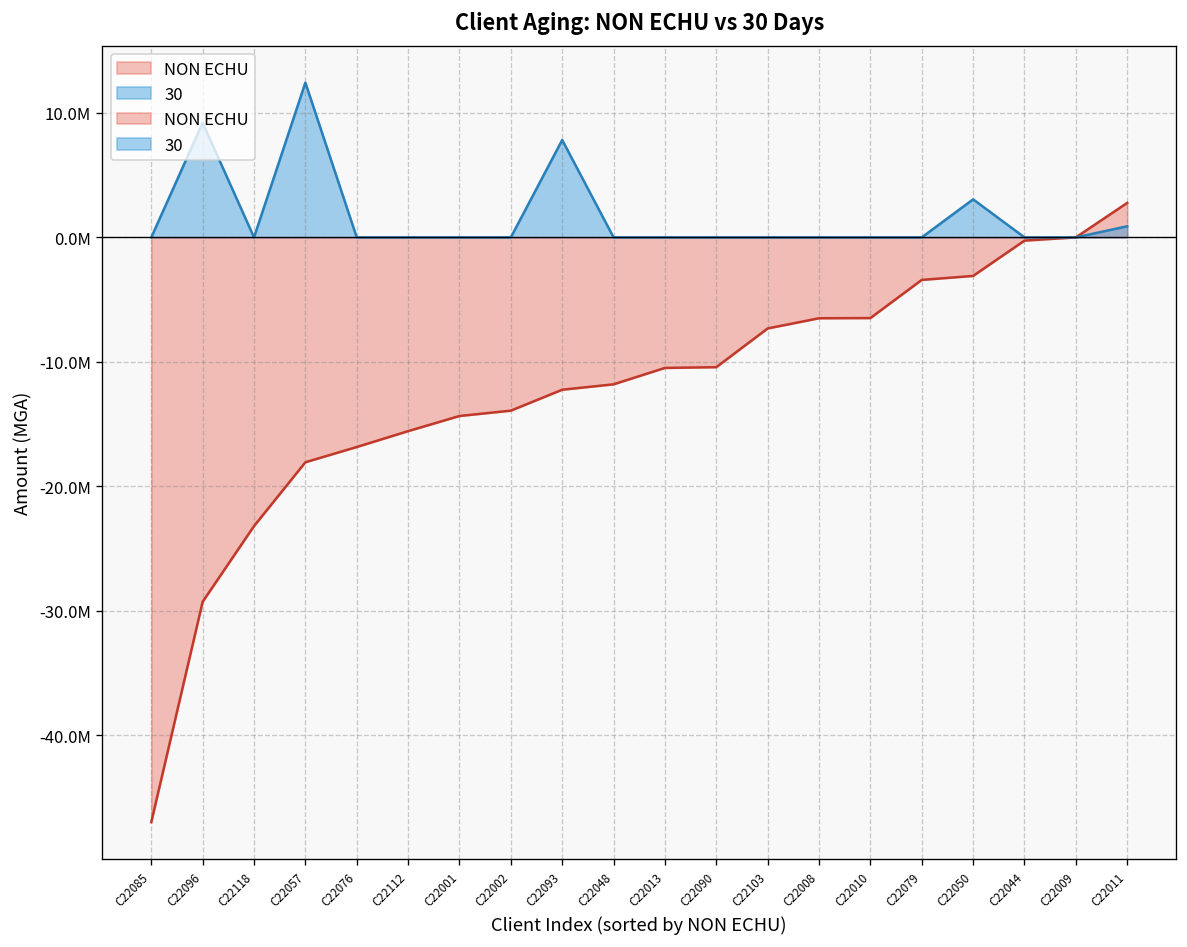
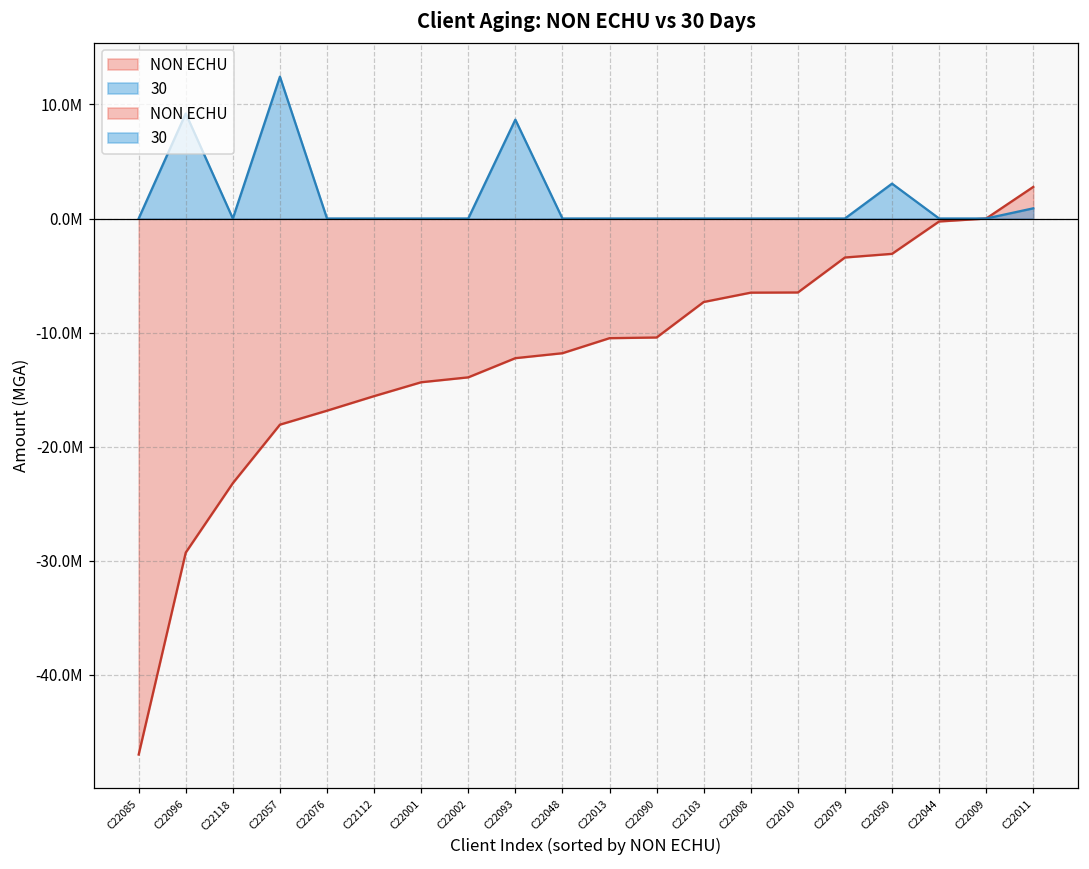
  {
    "30": {
      "C22057": 12400000,
-     "C22093": 7800000,
+     "C22093": 8700000,
      "C22050": 3100000,
      "C22011": 900000
    }
  }
